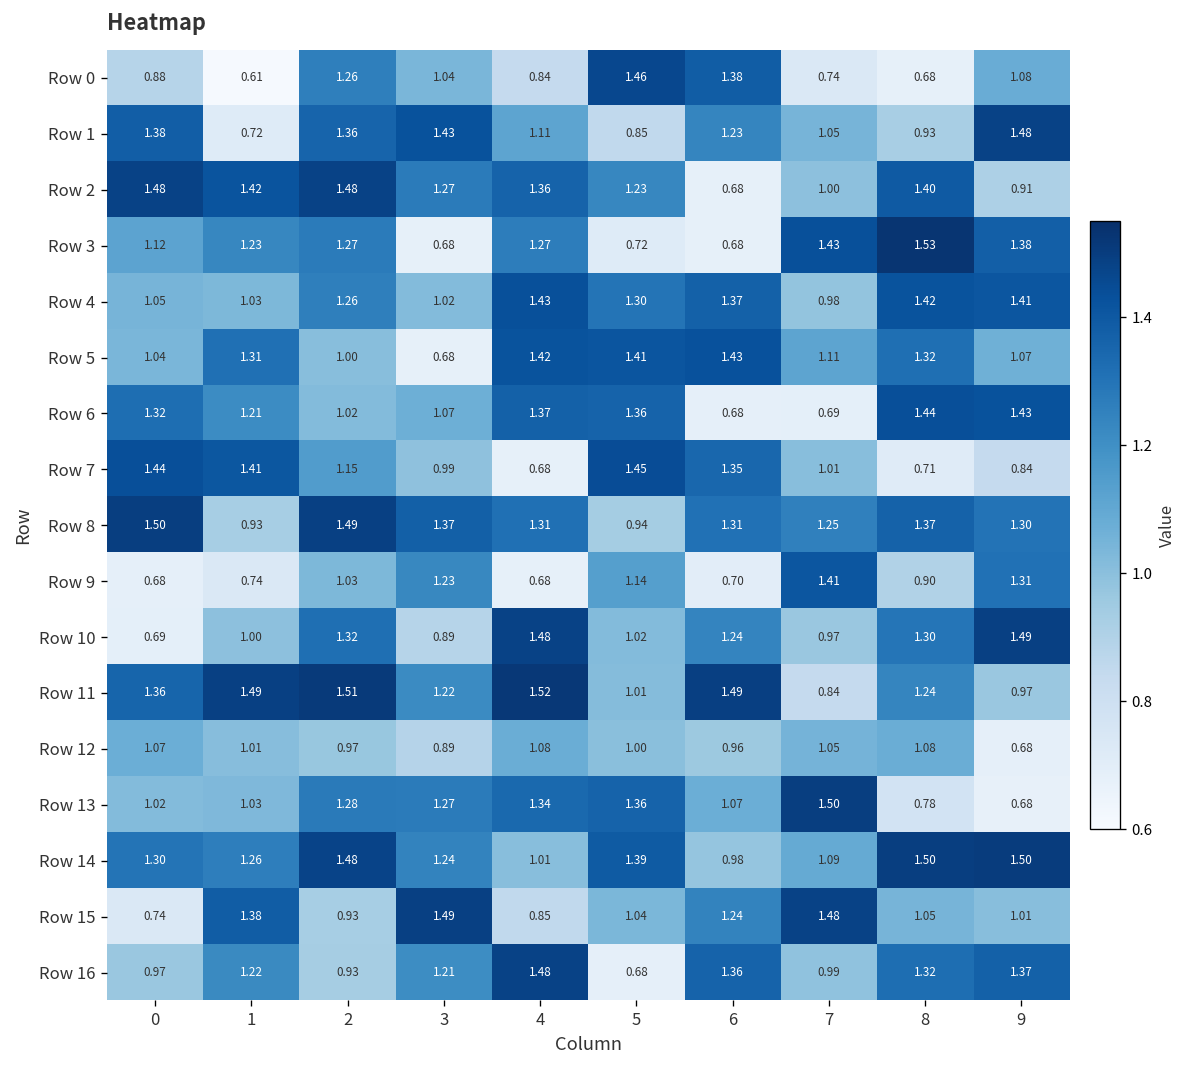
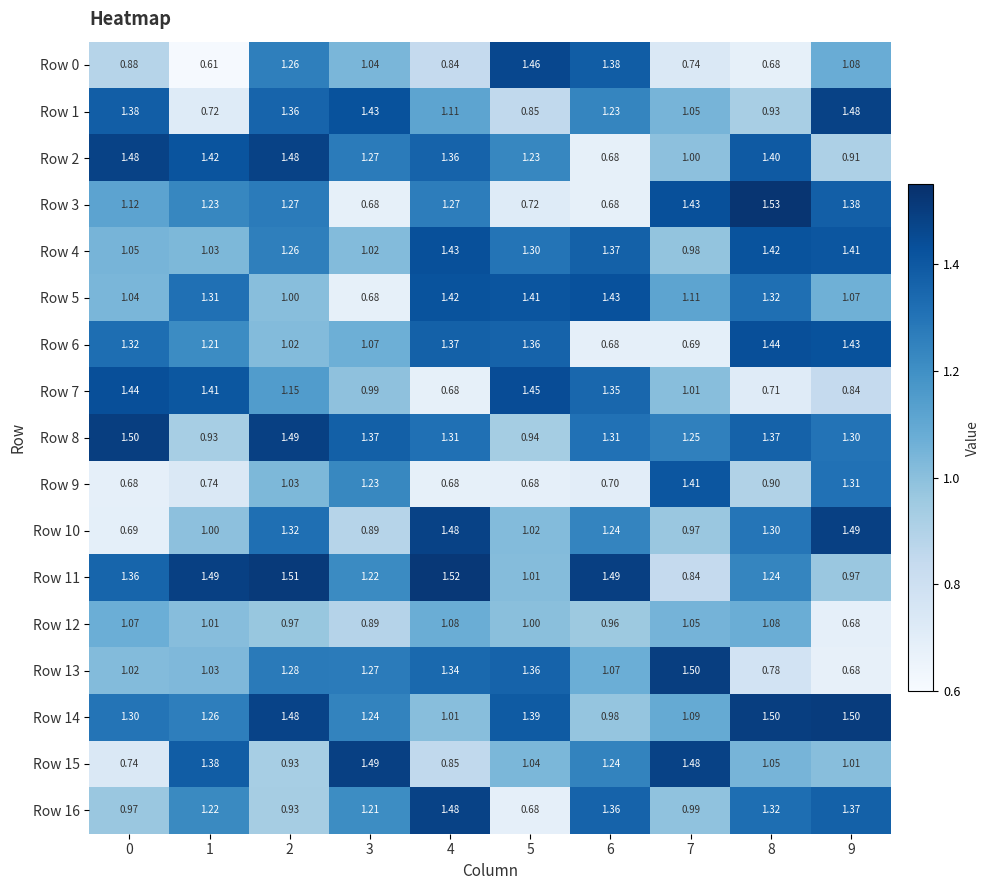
  {
    "Row 0": {
      "0": 0.88,
      "1": 0.61,
      "2": 1.26,
      "3": 1.04,
      "4": 0.84,
      "5": 1.46,
      "6": 1.38,
      "7": 0.74,
      "8": 0.68,
      "9": 1.08
    },
    "Row 1": {
      "0": 1.38,
      "1": 0.72,
      "2": 1.36,
      "3": 1.43,
      "4": 1.11,
      "5": 0.85,
      "6": 1.23,
      "7": 1.05,
      "8": 0.93,
      "9": 1.48
    },
    "Row 2": {
      "0": 1.48,
      "1": 1.42,
      "2": 1.48,
      "3": 1.27,
      "4": 1.36,
      "5": 1.23,
      "6": 0.68,
      "7": 1.00,
      "8": 1.40,
      "9": 0.91
    },
    "Row 3": {
      "0": 1.12,
      "1": 1.23,
      "2": 1.27,
      "3": 0.68,
      "4": 1.27,
      "5": 0.72,
      "6": 0.68,
      "7": 1.43,
      "8": 1.53,
      "9": 1.38
    },
    "Row 4": {
      "0": 1.05,
      "1": 1.03,
      "2": 1.26,
      "3": 1.02,
      "4": 1.43,
      "5": 1.30,
      "6": 1.37,
      "7": 0.98,
      "8": 1.42,
      "9": 1.41
    },
    "Row 5": {
      "0": 1.04,
      "1": 1.31,
      "2": 1.00,
      "3": 0.68,
      "4": 1.42,
      "5": 1.41,
      "6": 1.43,
      "7": 1.11,
      "8": 1.32,
      "9": 1.07
    },
    "Row 6": {
      "0": 1.32,
      "1": 1.21,
      "2": 1.02,
      "3": 1.07,
      "4": 1.37,
      "5": 1.36,
      "6": 0.68,
      "7": 0.69,
      "8": 1.44,
      "9": 1.43
    },
    "Row 7": {
      "0": 1.44,
      "1": 1.41,
      "2": 1.15,
      "3": 0.99,
      "4": 0.68,
      "5": 1.45,
      "6": 1.35,
      "7": 1.01,
      "8": 0.71,
      "9": 0.84
    },
    "Row 8": {
      "0": 1.50,
      "1": 0.93,
      "2": 1.49,
      "3": 1.37,
      "4": 1.31,
      "5": 0.94,
      "6": 1.31,
      "7": 1.25,
      "8": 1.37,
      "9": 1.30
    },
    "Row 9": {
      "0": 0.68,
      "1": 0.74,
      "2": 1.03,
      "3": 1.23,
      "4": 0.68,
-     "5": 1.14,
+     "5": 0.68,
      "6": 0.70,
      "7": 1.41,
      "8": 0.90,
      "9": 1.31
    },
    "Row 10": {
      "0": 0.69,
      "1": 1.00,
      "2": 1.32,
      "3": 0.89,
      "4": 1.48,
      "5": 1.02,
      "6": 1.24,
      "7": 0.97,
      "8": 1.30,
      "9": 1.49
    },
    "Row 11": {
      "0": 1.36,
      "1": 1.49,
      "2": 1.51,
      "3": 1.22,
      "4": 1.52,
      "5": 1.01,
      "6": 1.49,
      "7": 0.84,
      "8": 1.24,
      "9": 0.97
    },
    "Row 12": {
      "0": 1.07,
      "1": 1.01,
      "2": 0.97,
      "3": 0.89,
      "4": 1.08,
      "5": 1.00,
      "6": 0.96,
      "7": 1.05,
      "8": 1.08,
      "9": 0.68
    },
    "Row 13": {
      "0": 1.02,
      "1": 1.03,
      "2": 1.28,
      "3": 1.27,
      "4": 1.34,
      "5": 1.36,
      "6": 1.07,
      "7": 1.50,
      "8": 0.78,
      "9": 0.68
    },
    "Row 14": {
      "0": 1.30,
      "1": 1.26,
      "2": 1.48,
      "3": 1.24,
      "4": 1.01,
      "5": 1.39,
      "6": 0.98,
      "7": 1.09,
      "8": 1.50,
      "9": 1.50
    },
    "Row 15": {
      "0": 0.74,
      "1": 1.38,
      "2": 0.93,
      "3": 1.49,
      "4": 0.85,
      "5": 1.04,
      "6": 1.24,
      "7": 1.48,
      "8": 1.05,
      "9": 1.01
    },
    "Row 16": {
      "0": 0.97,
      "1": 1.22,
      "2": 0.93,
      "3": 1.21,
      "4": 1.48,
      "5": 0.68,
      "6": 1.36,
      "7": 0.99,
      "8": 1.32,
      "9": 1.37
    }
  }
